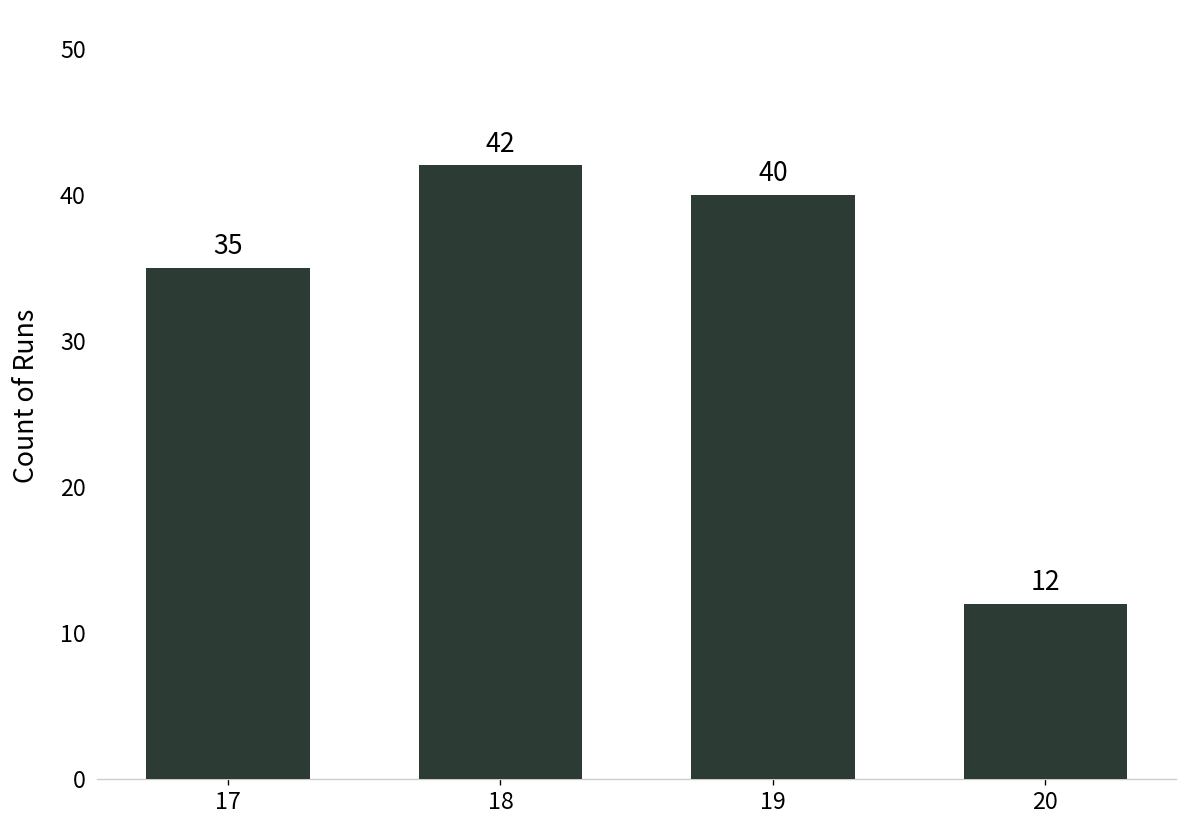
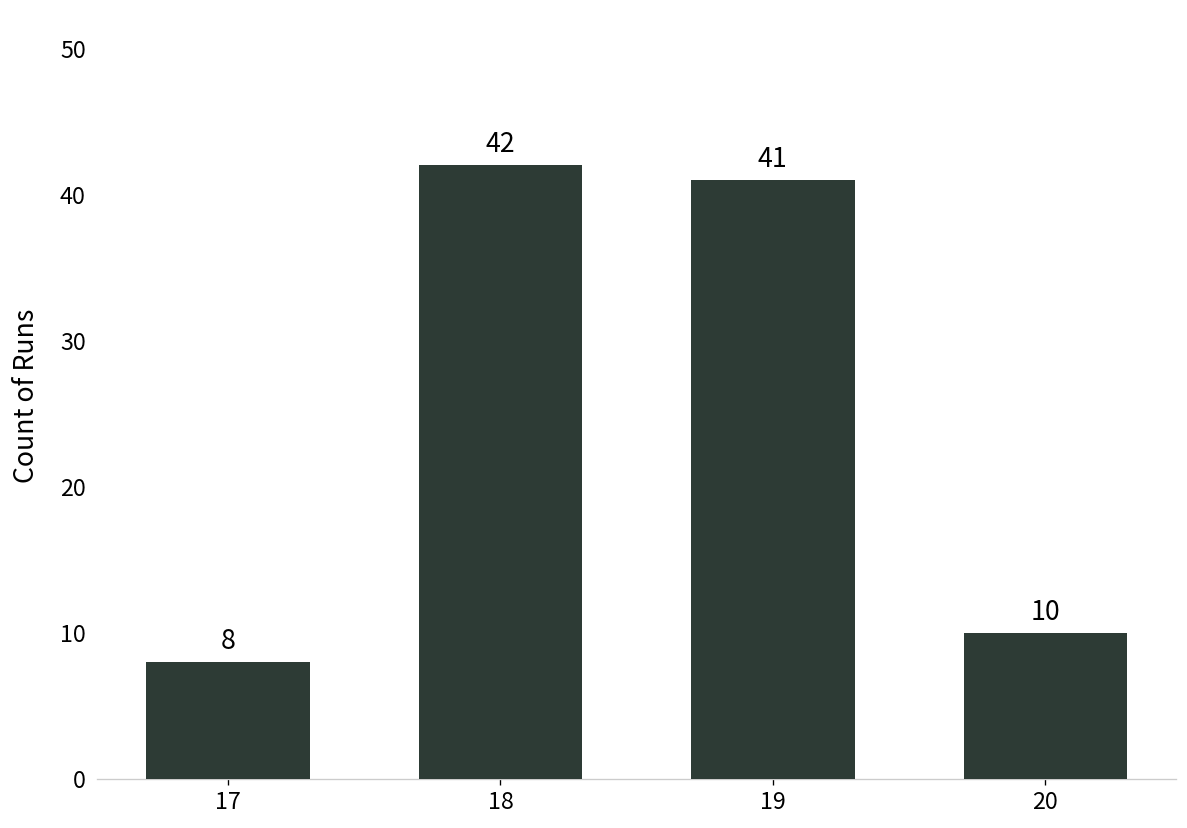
  {
-   "17": 35,
+   "17": 8,
    "18": 42,
-   "19": 40,
-   "20": 12
+   "19": 41,
+   "20": 10
  }
